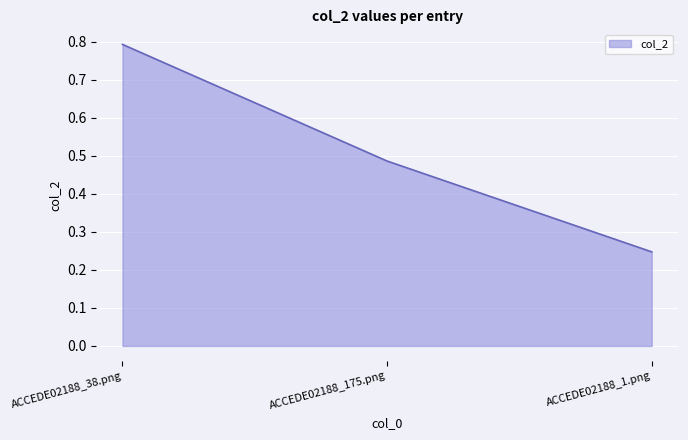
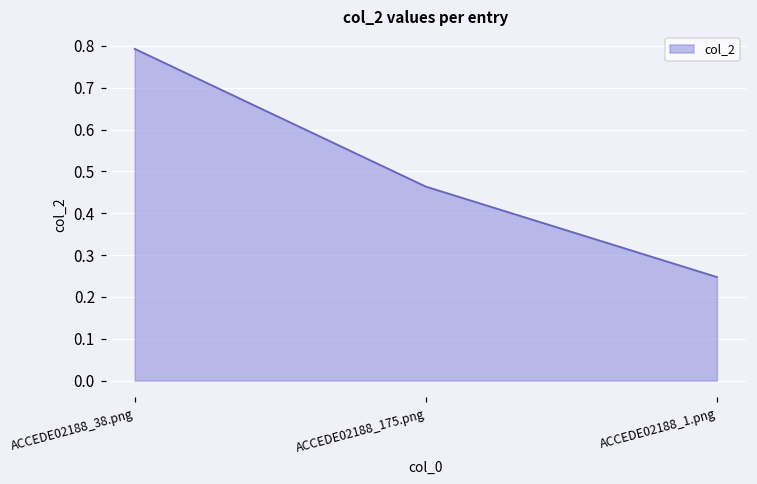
  {
    "ACCEDE02188_38.png": 0.79,
-   "ACCEDE02188_175.png": 0.49,
+   "ACCEDE02188_175.png": 0.46,
    "ACCEDE02188_1.png": 0.25
  }
